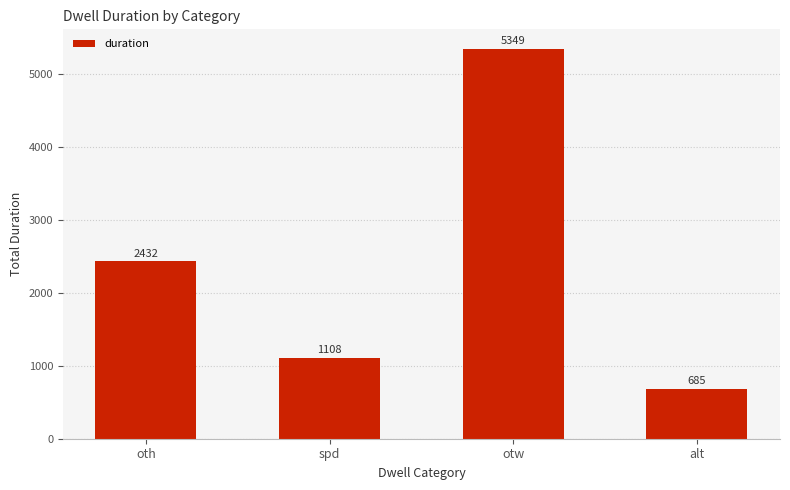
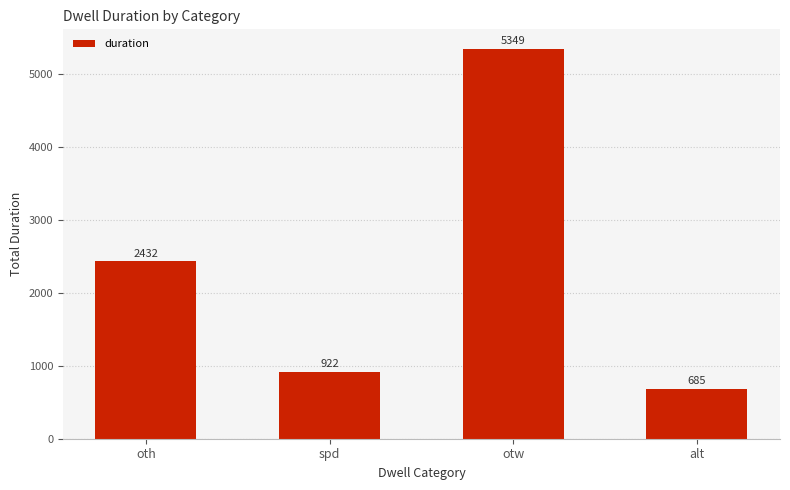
  {
    "oth": 2432,
-   "spd": 1108,
+   "spd": 922,
    "otw": 5349,
    "alt": 685
  }
